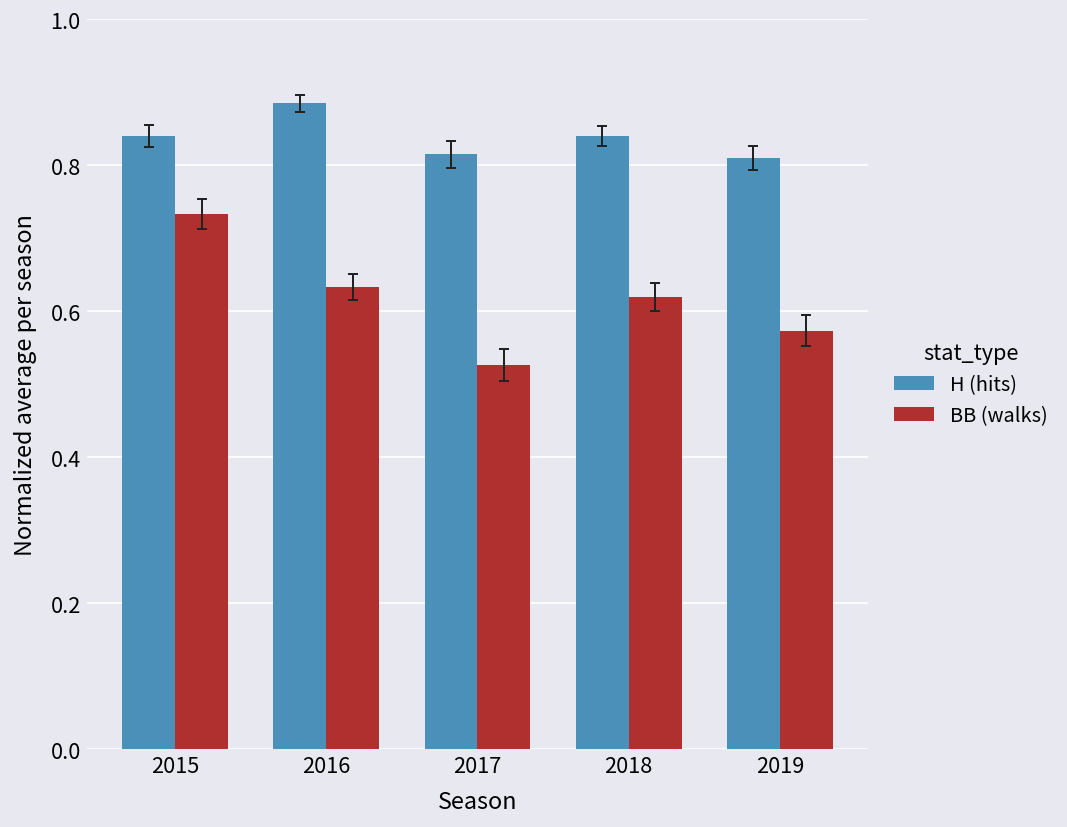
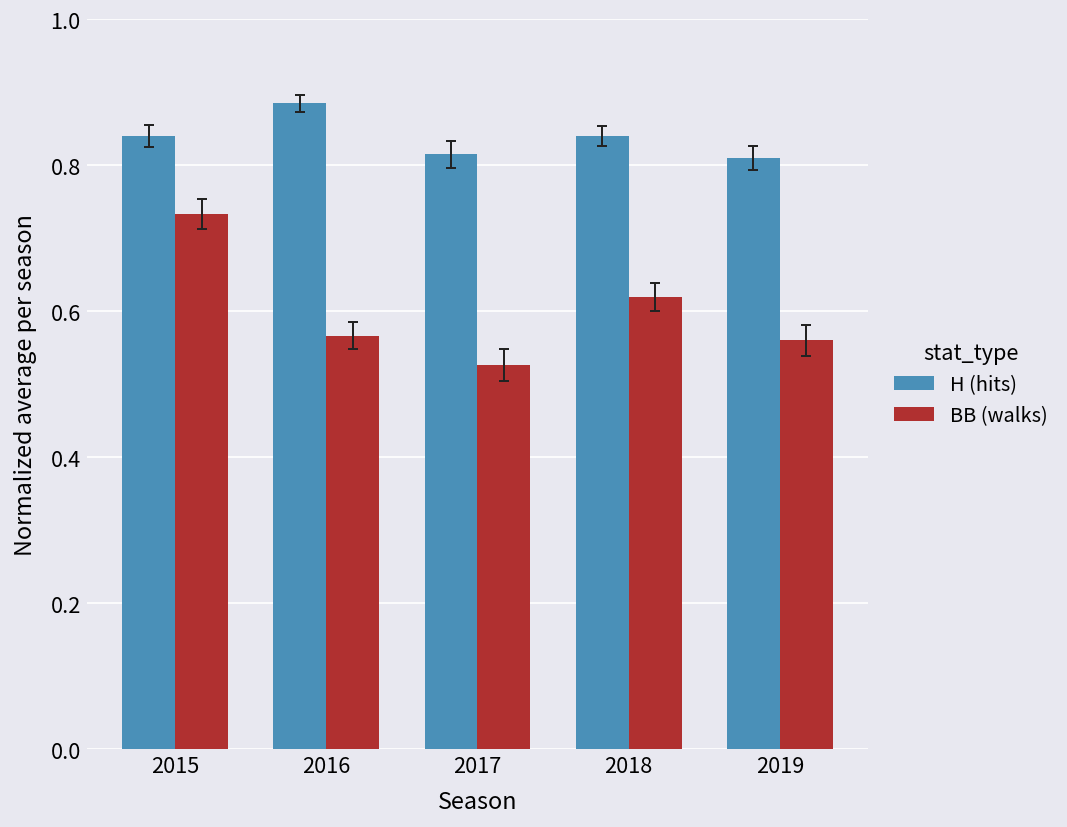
  {
    "BB (walks)": {
      "2015": 0.73,
-     "2016": 0.63,
+     "2016": 0.57,
      "2017": 0.53,
      "2018": 0.62,
-     "2019": 0.57
+     "2019": 0.56
    }
  }
